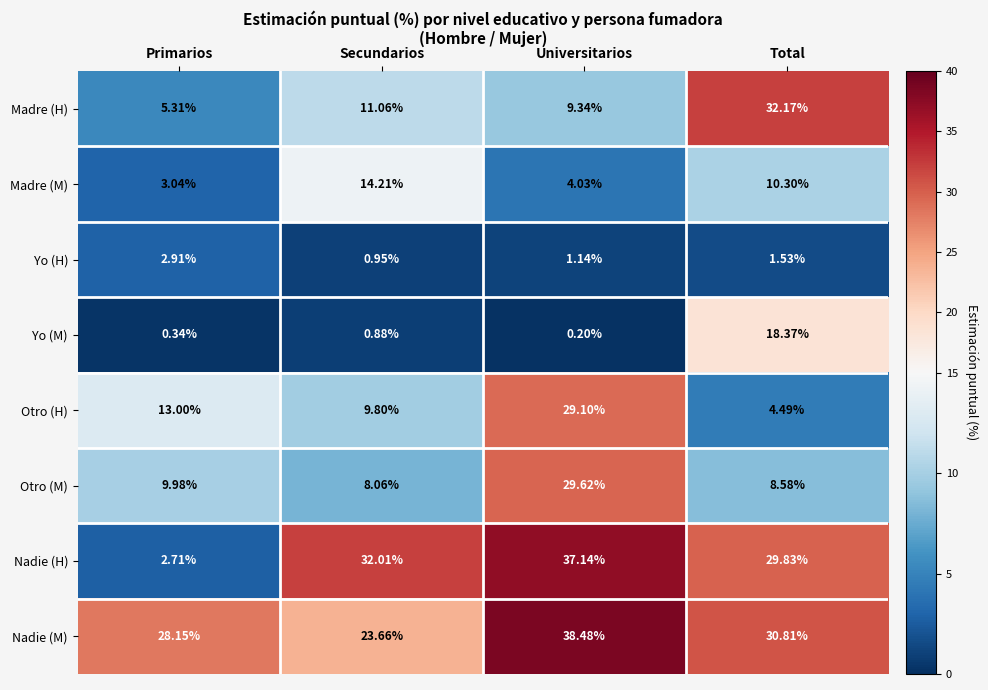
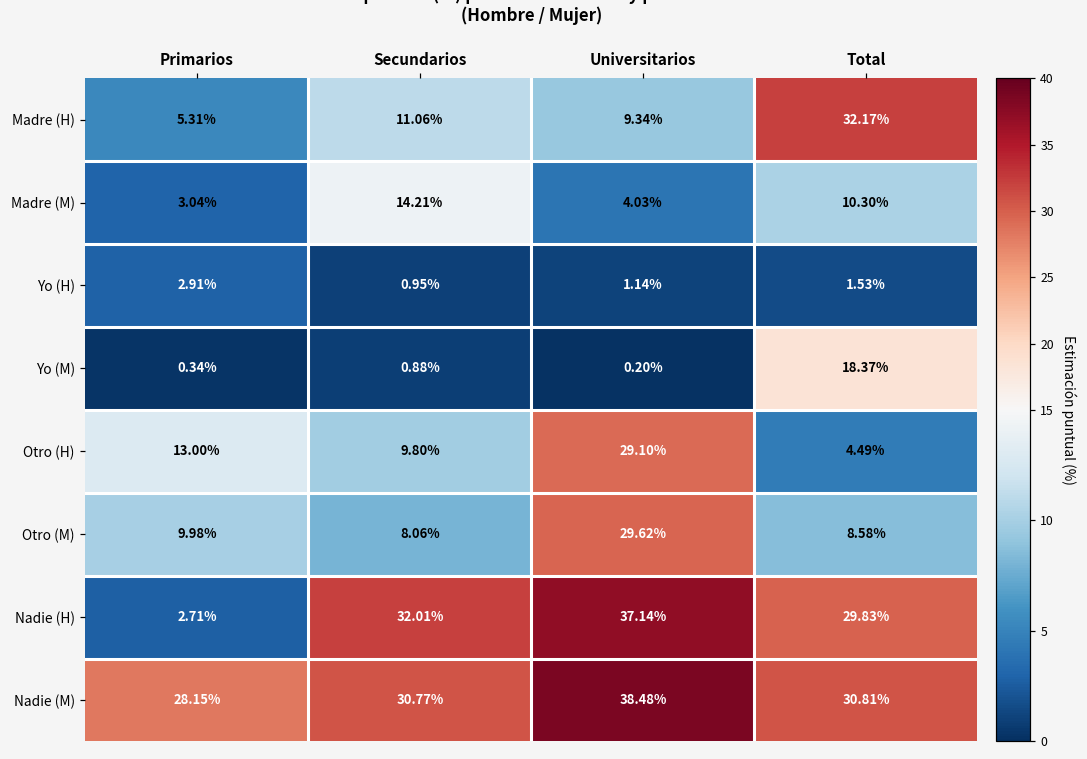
  {
    "Madre (H)": {
      "Primarios": "5.31%",
      "Secundarios": "11.06%",
      "Universitarios": "9.34%",
      "Total": "32.17%"
    },
    "Madre (M)": {
      "Primarios": "3.04%",
      "Secundarios": "14.21%",
      "Universitarios": "4.03%",
      "Total": "10.30%"
    },
    "Yo (H)": {
      "Primarios": "2.91%",
      "Secundarios": "0.95%",
      "Universitarios": "1.14%",
      "Total": "1.53%"
    },
    "Yo (M)": {
      "Primarios": "0.34%",
      "Secundarios": "0.88%",
      "Universitarios": "0.20%",
      "Total": "18.37%"
    },
    "Otro (H)": {
      "Primarios": "13.00%",
      "Secundarios": "9.80%",
      "Universitarios": "29.10%",
      "Total": "4.49%"
    },
    "Otro (M)": {
      "Primarios": "9.98%",
      "Secundarios": "8.06%",
      "Universitarios": "29.62%",
      "Total": "8.58%"
    },
    "Nadie (H)": {
      "Primarios": "2.71%",
      "Secundarios": "32.01%",
      "Universitarios": "37.14%",
      "Total": "29.83%"
    },
    "Nadie (M)": {
      "Primarios": "28.15%",
-     "Secundarios": "23.66%",
+     "Secundarios": "30.77%",
      "Universitarios": "38.48%",
      "Total": "30.81%"
    }
  }
